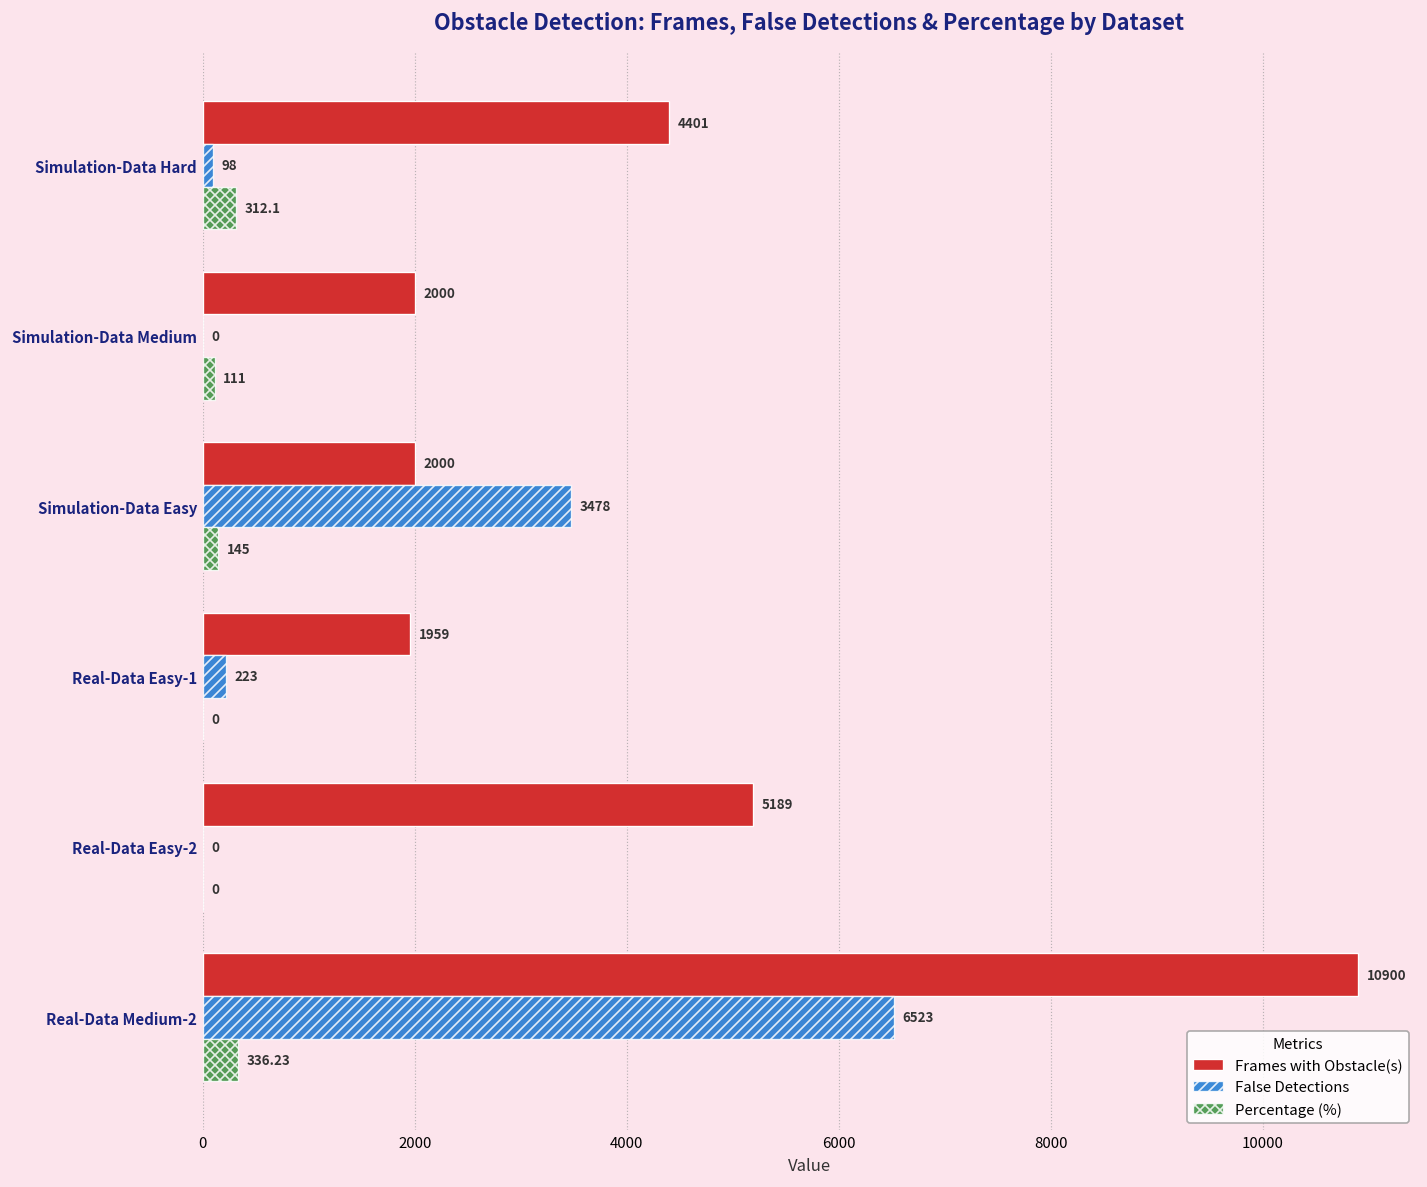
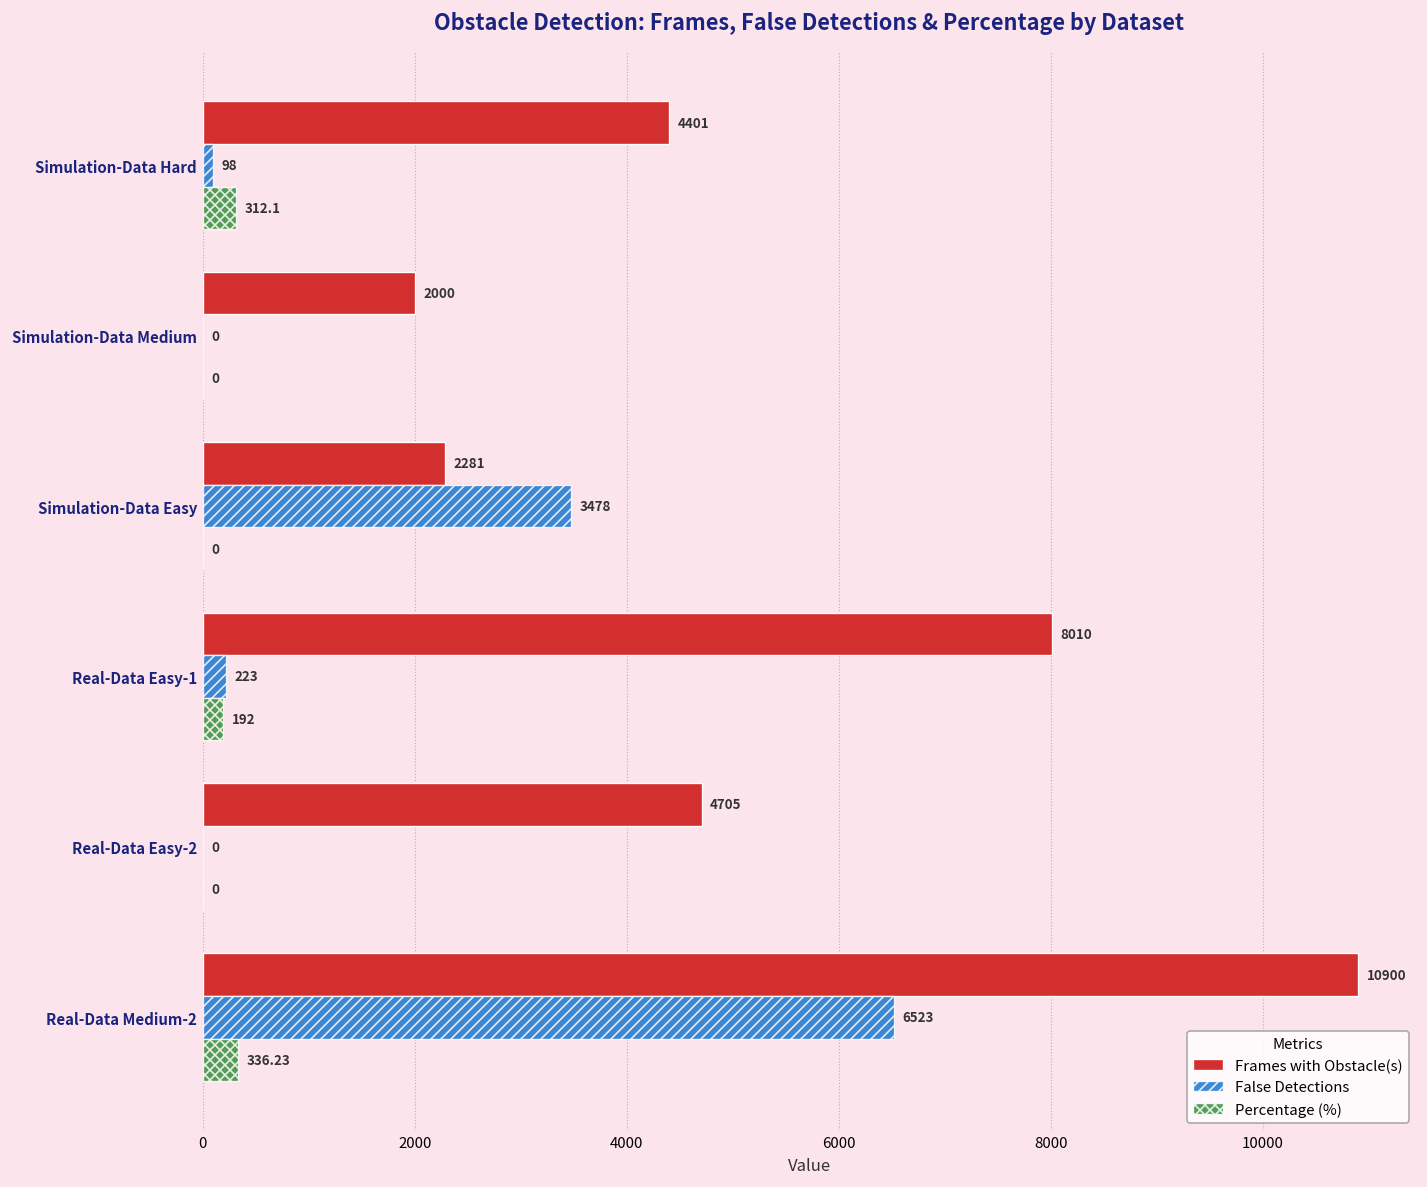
  {
    "Frames with Obstacle(s)": {
      "Simulation-Data Hard": 4401,
      "Simulation-Data Medium": 2000,
-     "Simulation-Data Easy": 2000,
-     "Real-Data Easy-1": 1959,
-     "Real-Data Easy-2": 5189,
+     "Simulation-Data Easy": 2281,
+     "Real-Data Easy-1": 8010,
+     "Real-Data Easy-2": 4705,
      "Real-Data Medium-2": 10900
    },
    "False Detections": {
      "Simulation-Data Hard": 98,
      "Simulation-Data Medium": 0,
      "Simulation-Data Easy": 3478,
      "Real-Data Easy-1": 223,
      "Real-Data Easy-2": 0,
      "Real-Data Medium-2": 6523
    },
    "Percentage (%)": {
      "Simulation-Data Hard": 312.1,
-     "Simulation-Data Medium": 111,
-     "Simulation-Data Easy": 145,
-     "Real-Data Easy-1": 0,
+     "Simulation-Data Medium": 0,
+     "Simulation-Data Easy": 0,
+     "Real-Data Easy-1": 192,
      "Real-Data Easy-2": 0,
      "Real-Data Medium-2": 336.23
    }
  }
